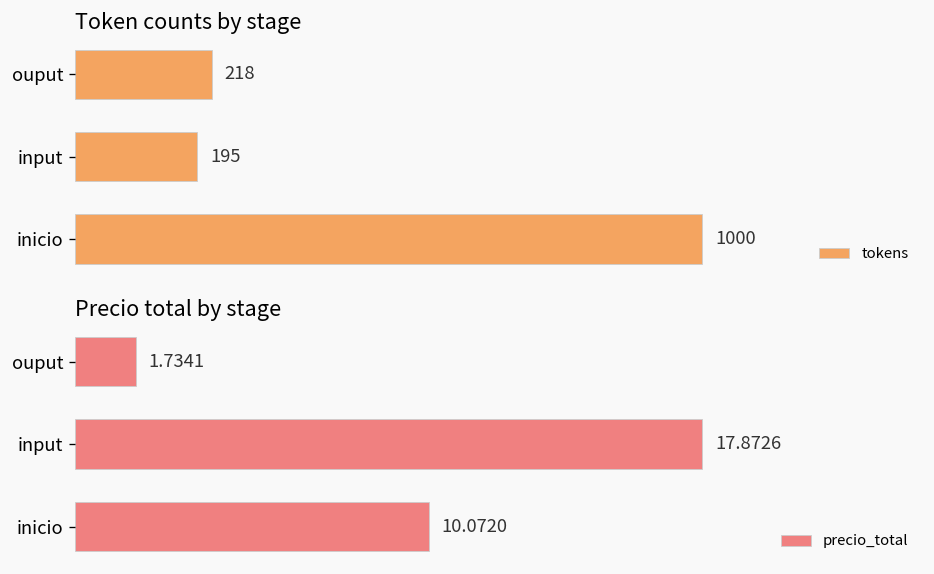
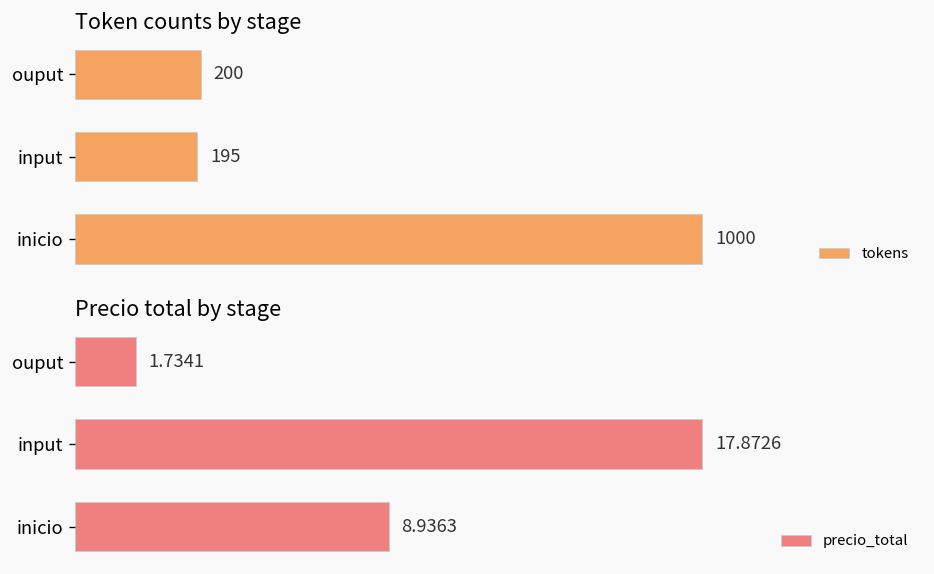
  {
    "Token counts by stage": {
-     "ouput": 218,
+     "ouput": 200,
      "input": 195,
      "inicio": 1000
    },
    "Precio total by stage": {
      "ouput": 1.7341,
      "input": 17.8726,
-     "inicio": 10.0720
+     "inicio": 8.9363
    }
  }
